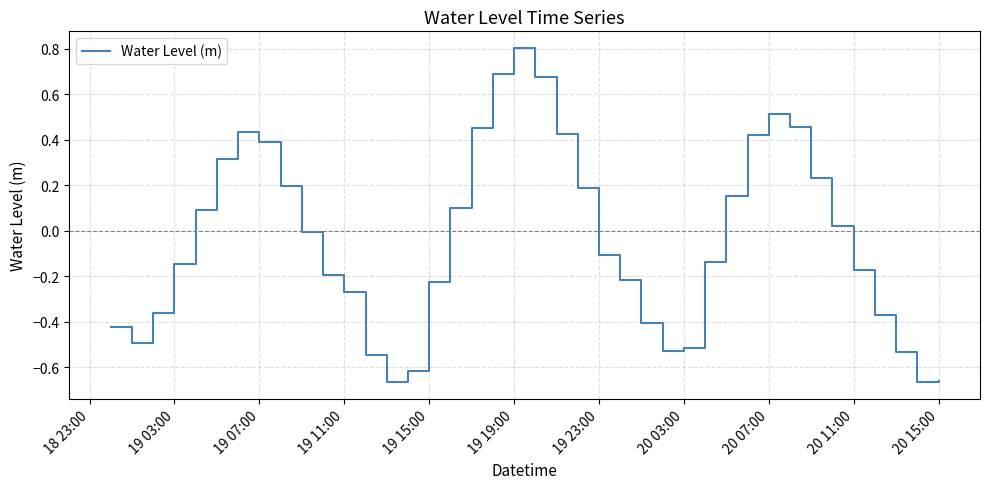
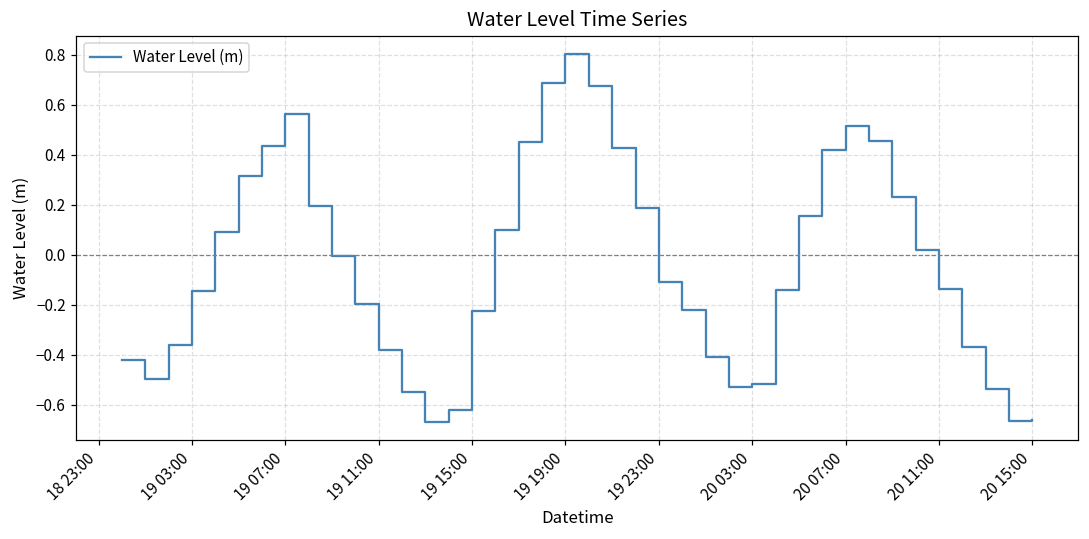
  {
    "19 03:00": -0.14,
-   "19 07:00": 0.39,
-   "19 11:00": -0.27,
+   "19 07:00": 0.56,
+   "19 11:00": -0.38,
    "19 15:00": -0.22,
    "19 19:00": 0.80,
    "19 23:00": -0.11,
    "20 03:00": -0.52,
    "20 07:00": 0.51,
-   "20 11:00": -0.18,
+   "20 11:00": -0.14,
    "20 15:00": -0.66
  }
